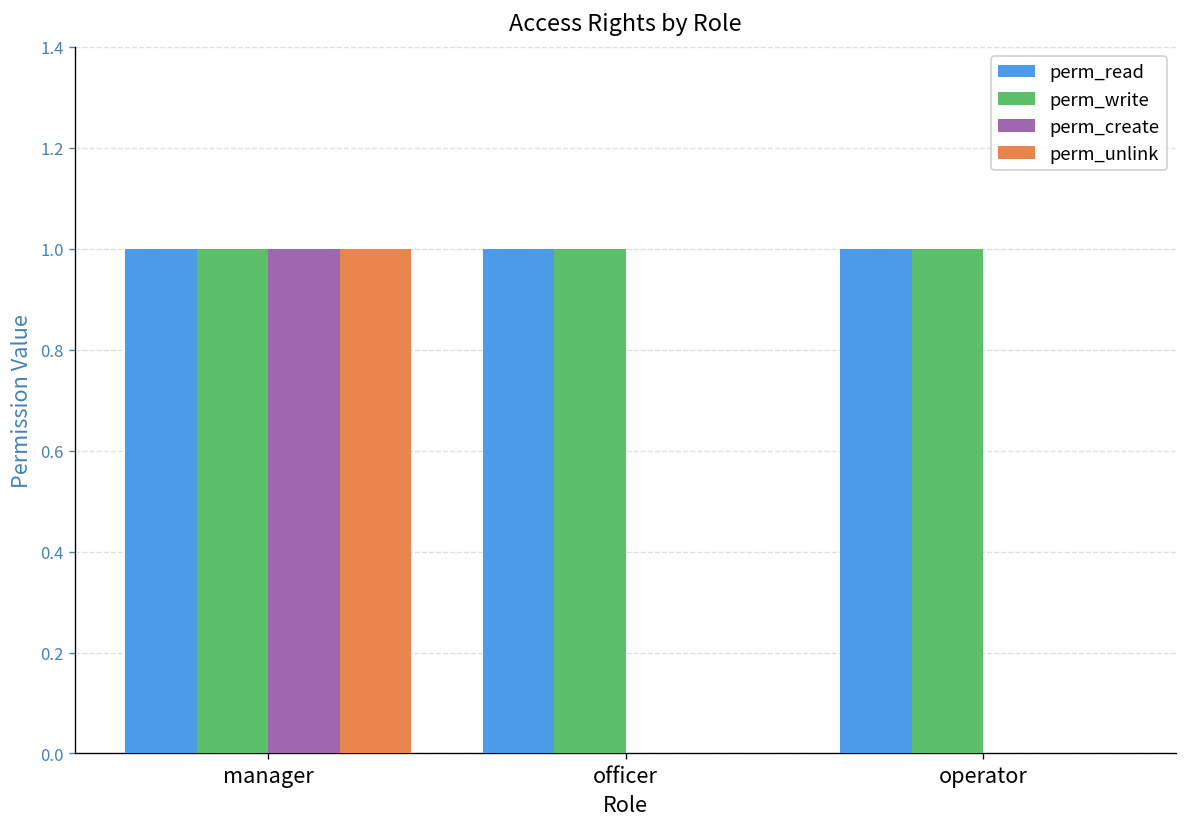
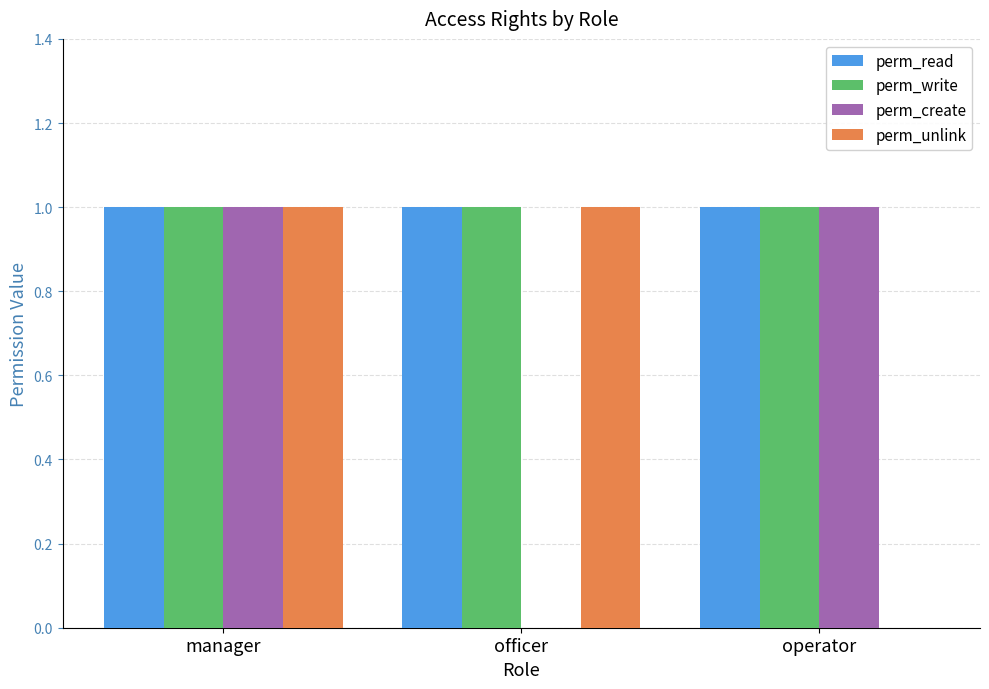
  {
    "perm_read": {
      "manager": 1,
      "officer": 1,
      "operator": 1
    },
    "perm_write": {
      "manager": 1,
      "officer": 1,
      "operator": 1
    },
    "perm_create": {
      "manager": 1,
      "officer": 0,
-     "operator": 0
+     "operator": 1
    },
    "perm_unlink": {
      "manager": 1,
-     "officer": 0,
+     "officer": 1,
      "operator": 0
    }
  }
